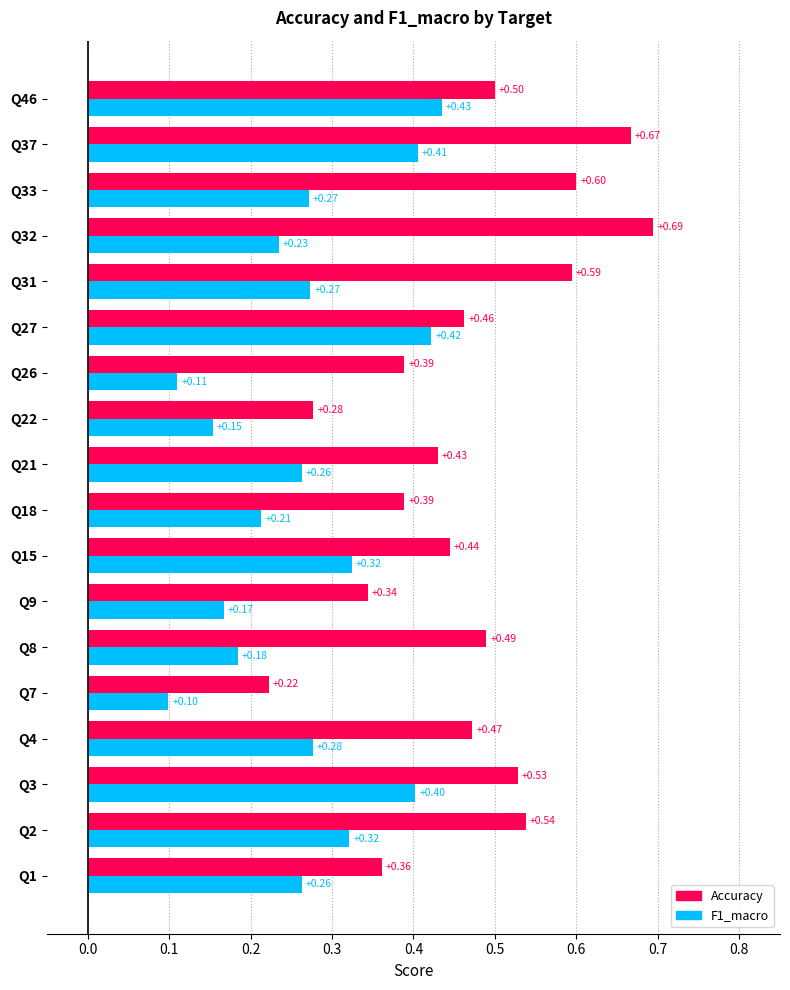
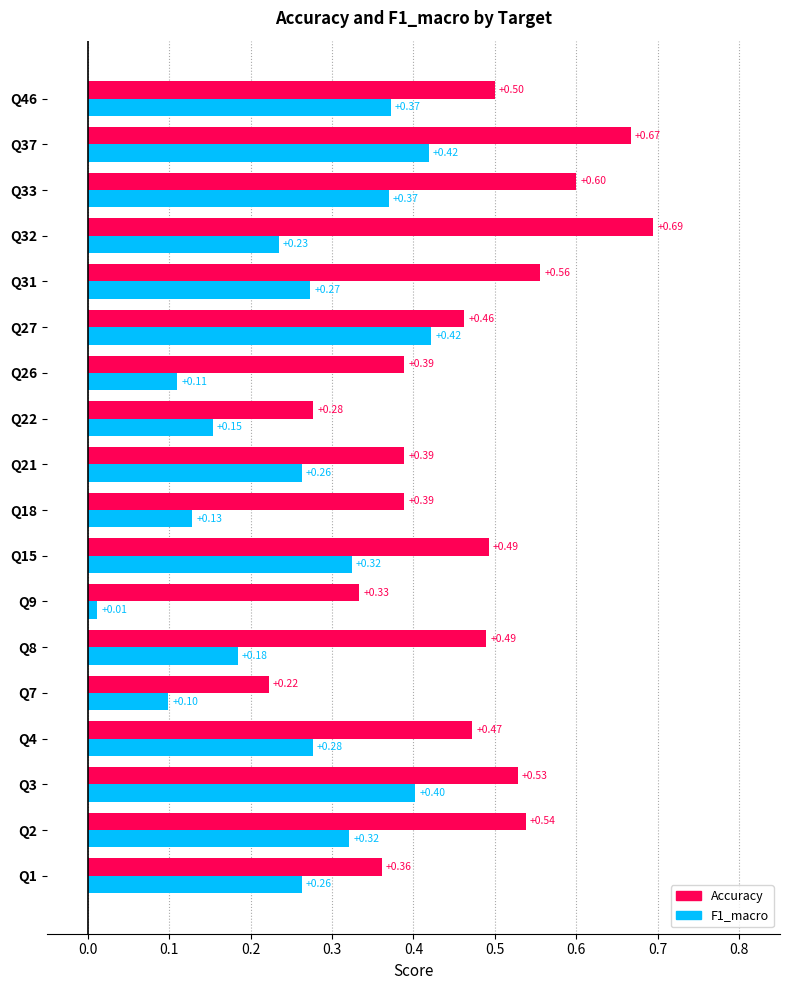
  {
    "Accuracy": {
      "Q46": "+0.50",
      "Q37": "+0.67",
      "Q33": "+0.60",
      "Q32": "+0.69",
-     "Q31": "+0.59",
+     "Q31": "+0.56",
      "Q27": "+0.46",
      "Q26": "+0.39",
      "Q22": "+0.28",
-     "Q21": "+0.43",
+     "Q21": "+0.39",
      "Q18": "+0.39",
-     "Q15": "+0.44",
-     "Q9": "+0.34",
+     "Q15": "+0.49",
+     "Q9": "+0.33",
      "Q8": "+0.49",
      "Q7": "+0.22",
      "Q4": "+0.47",
      "Q3": "+0.53",
      "Q2": "+0.54",
      "Q1": "+0.36"
    },
    "F1_macro": {
-     "Q46": "+0.43",
-     "Q37": "+0.41",
-     "Q33": "+0.27",
+     "Q46": "+0.37",
+     "Q37": "+0.42",
+     "Q33": "+0.37",
      "Q32": "+0.23",
      "Q31": "+0.27",
      "Q27": "+0.42",
      "Q26": "+0.11",
      "Q22": "+0.15",
      "Q21": "+0.26",
-     "Q18": "+0.21",
+     "Q18": "+0.13",
      "Q15": "+0.32",
-     "Q9": "+0.17",
+     "Q9": "+0.01",
      "Q8": "+0.18",
      "Q7": "+0.10",
      "Q4": "+0.28",
      "Q3": "+0.40",
      "Q2": "+0.32",
      "Q1": "+0.26"
    }
  }
